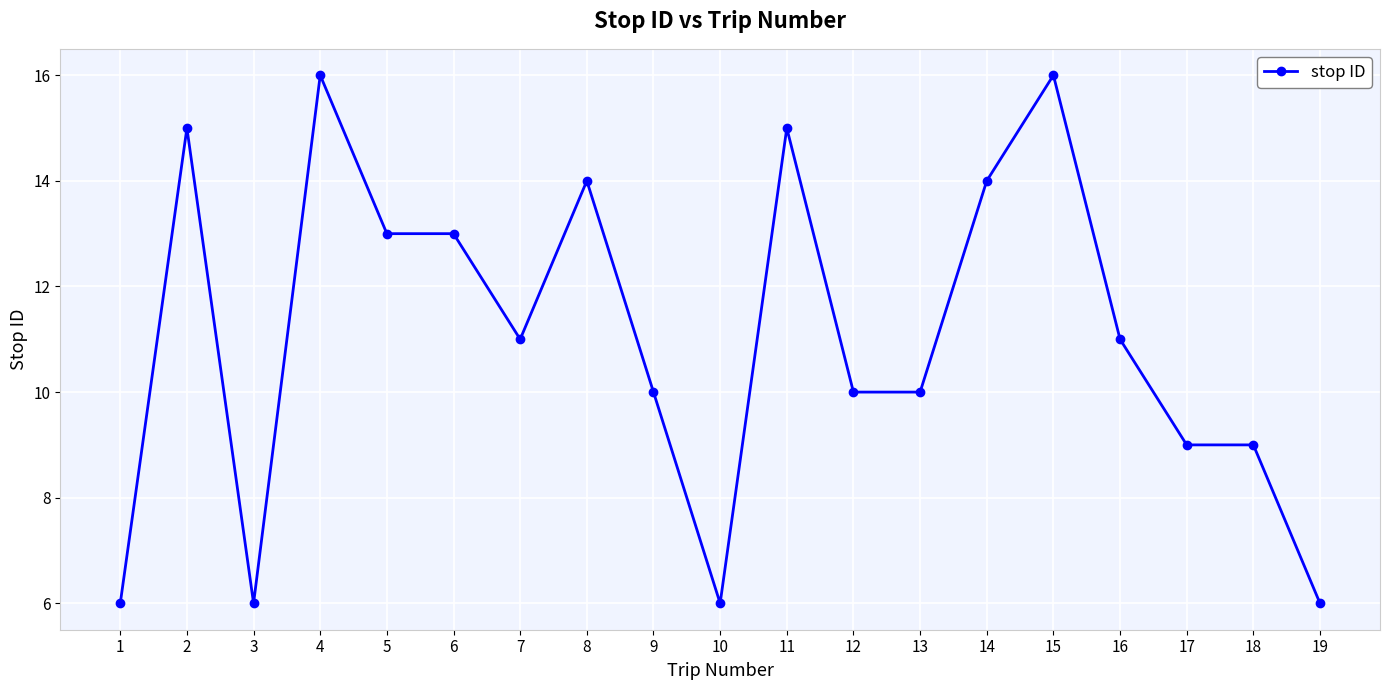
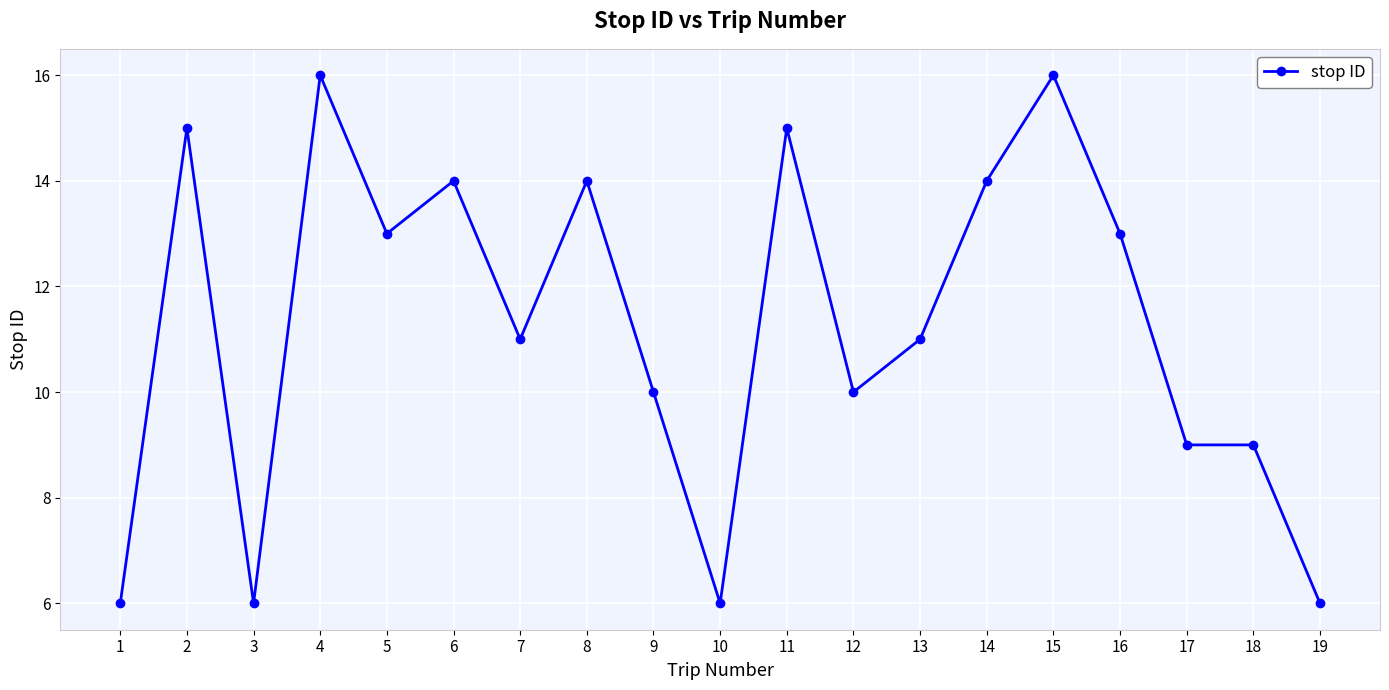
  {
    "1": 6,
    "2": 15,
    "3": 6,
    "4": 16,
    "5": 13,
-   "6": 13,
+   "6": 14,
    "7": 11,
    "8": 14,
    "9": 10,
    "10": 6,
    "11": 15,
    "12": 10,
-   "13": 10,
+   "13": 11,
    "14": 14,
    "15": 16,
-   "16": 11,
+   "16": 13,
    "17": 9,
    "18": 9,
    "19": 6
  }
